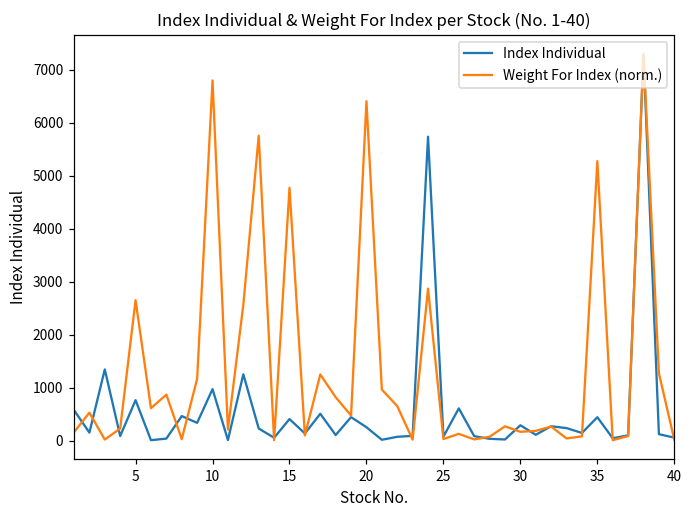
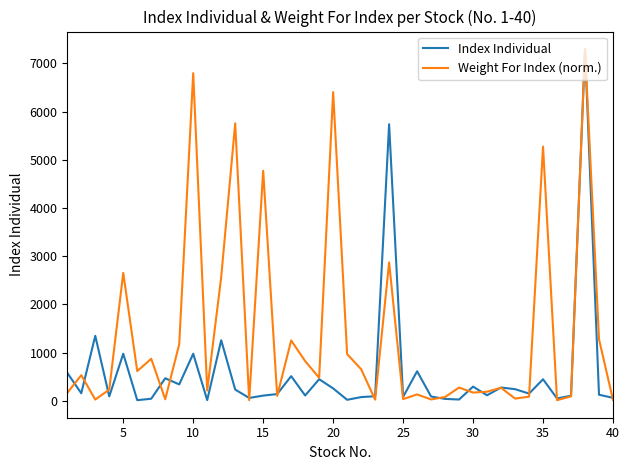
  {
    "Index Individual": {
-     "5": 800,
+     "5": 1000,
      "10": 1000,
-     "15": 400,
+     "15": 100,
      "20": 300,
      "30": 300,
      "35": 400
    },
    "Weight For Index (norm.)": {
      "5": 2700,
      "10": 6800,
      "15": 4800,
      "20": 6400,
      "30": 200,
      "35": 5300
    }
  }
